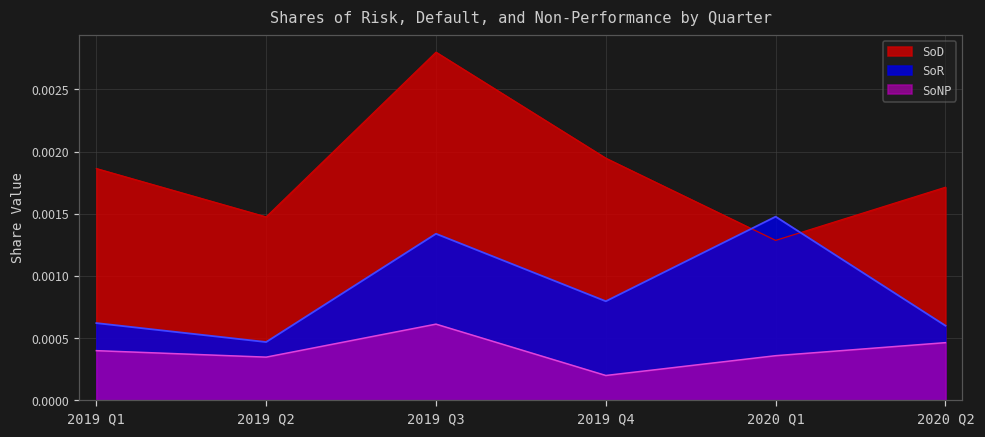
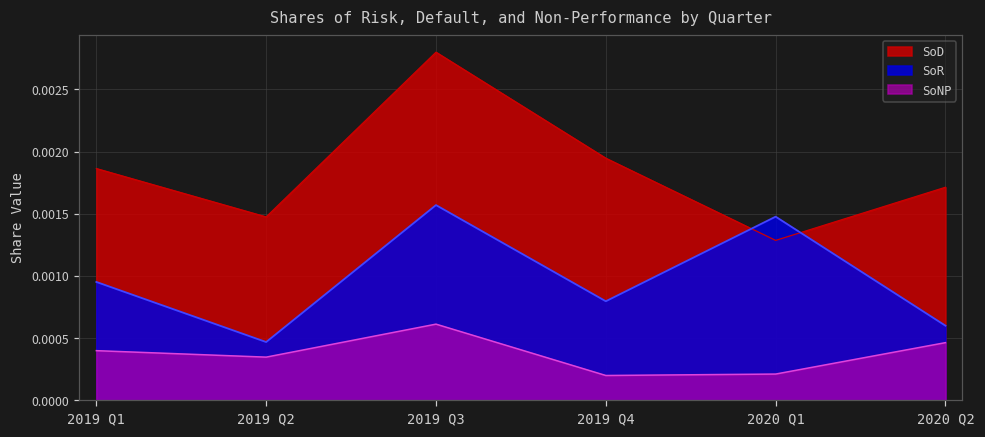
  {
    "SoD": {
      "2019 Q1": 0.00186,
      "2019 Q2": 0.00147,
      "2019 Q3": 0.00280,
      "2019 Q4": 0.00195,
      "2020 Q1": 0.00129,
      "2020 Q2": 0.00171
    },
    "SoR": {
-     "2019 Q1": 0.00062,
+     "2019 Q1": 0.00095,
      "2019 Q2": 0.00047,
-     "2019 Q3": 0.00134,
+     "2019 Q3": 0.00157,
      "2019 Q4": 0.00080,
      "2020 Q1": 0.00148,
      "2020 Q2": 0.00060
    },
    "SoNP": {
      "2019 Q1": 0.00040,
      "2019 Q2": 0.00035,
      "2019 Q3": 0.00061,
      "2019 Q4": 0.00020,
-     "2020 Q1": 0.00036,
+     "2020 Q1": 0.00021,
      "2020 Q2": 0.00046
    }
  }
